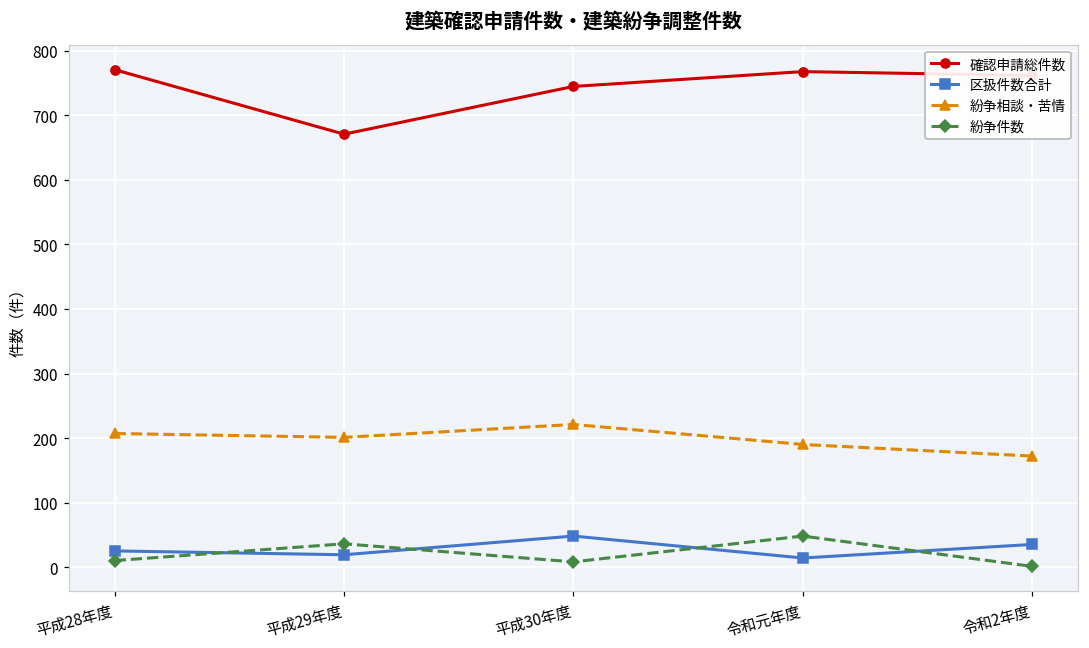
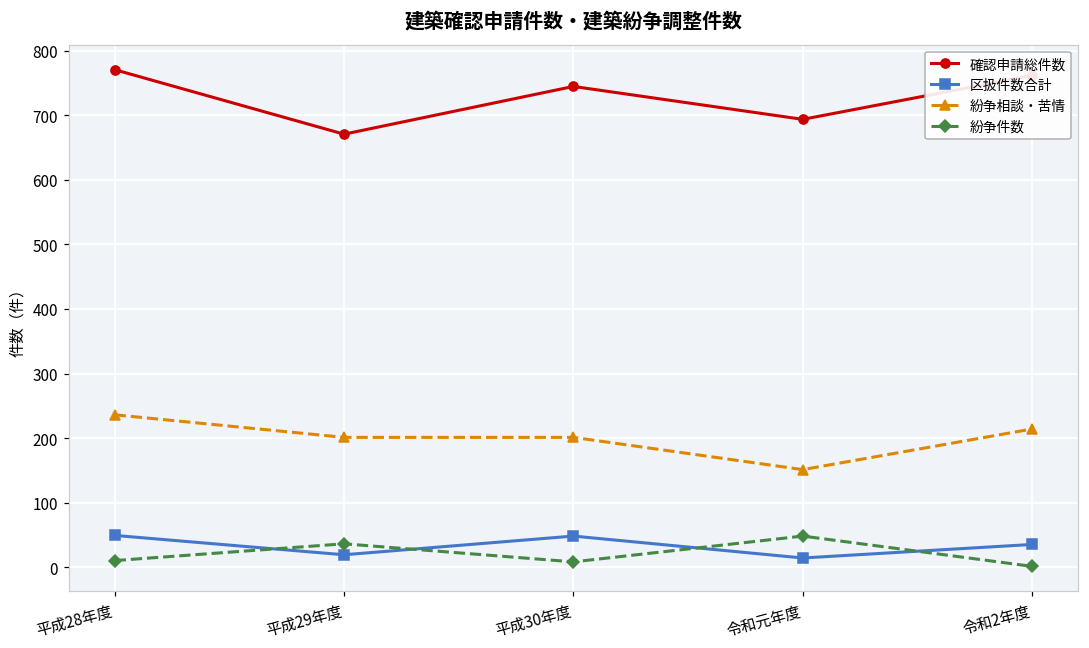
  {
    "確認申請総件数": {
      "平成28年度": 770,
      "平成29年度": 670,
      "平成30年度": 750,
-     "令和元年度": 770
+     "令和元年度": 690
    },
    "区扱件数合計": {
-     "平成28年度": 30,
+     "平成28年度": 50,
      "平成29年度": 20,
      "平成30年度": 50,
      "令和元年度": 10,
      "令和2年度": 40
    },
    "紛争相談・苦情": {
-     "平成28年度": 210,
+     "平成28年度": 240,
      "平成29年度": 200,
-     "平成30年度": 220,
-     "令和元年度": 190,
-     "令和2年度": 170
+     "平成30年度": 200,
+     "令和元年度": 150,
+     "令和2年度": 210
    },
    "紛争件数": {
      "平成28年度": 10,
      "平成29年度": 40,
      "平成30年度": 10,
      "令和元年度": 50,
      "令和2年度": 0
    }
  }
